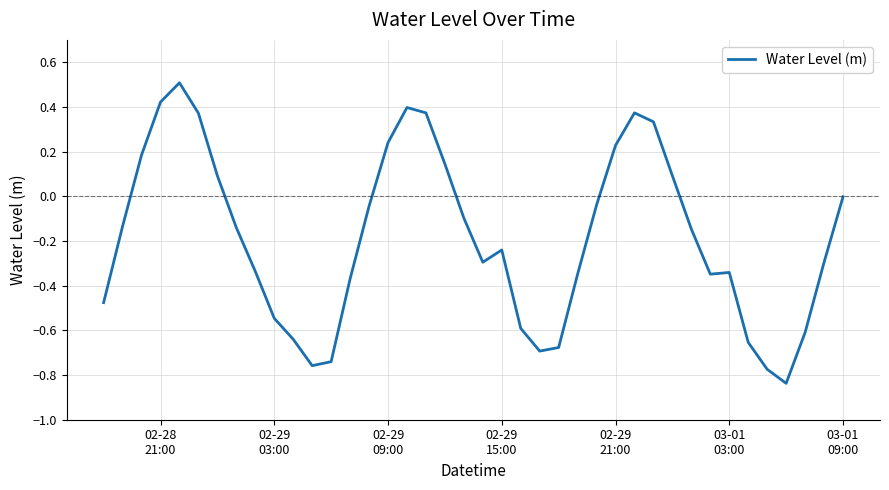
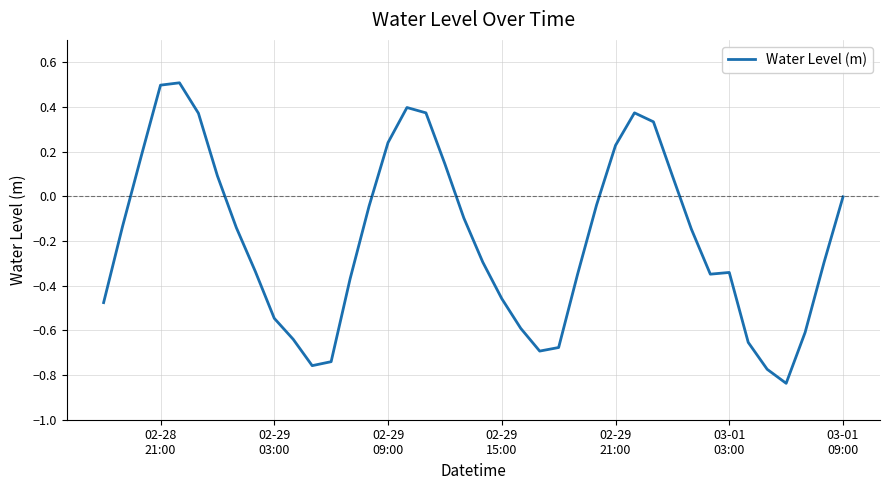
  {
-   "02-28 21:00": 0.42,
+   "02-28 21:00": 0.50,
    "02-29 03:00": -0.55,
    "02-29 09:00": 0.24,
-   "02-29 15:00": -0.24,
+   "02-29 15:00": -0.46,
    "02-29 21:00": 0.23,
    "03-01 03:00": -0.34,
    "03-01 09:00": 0.00
  }
